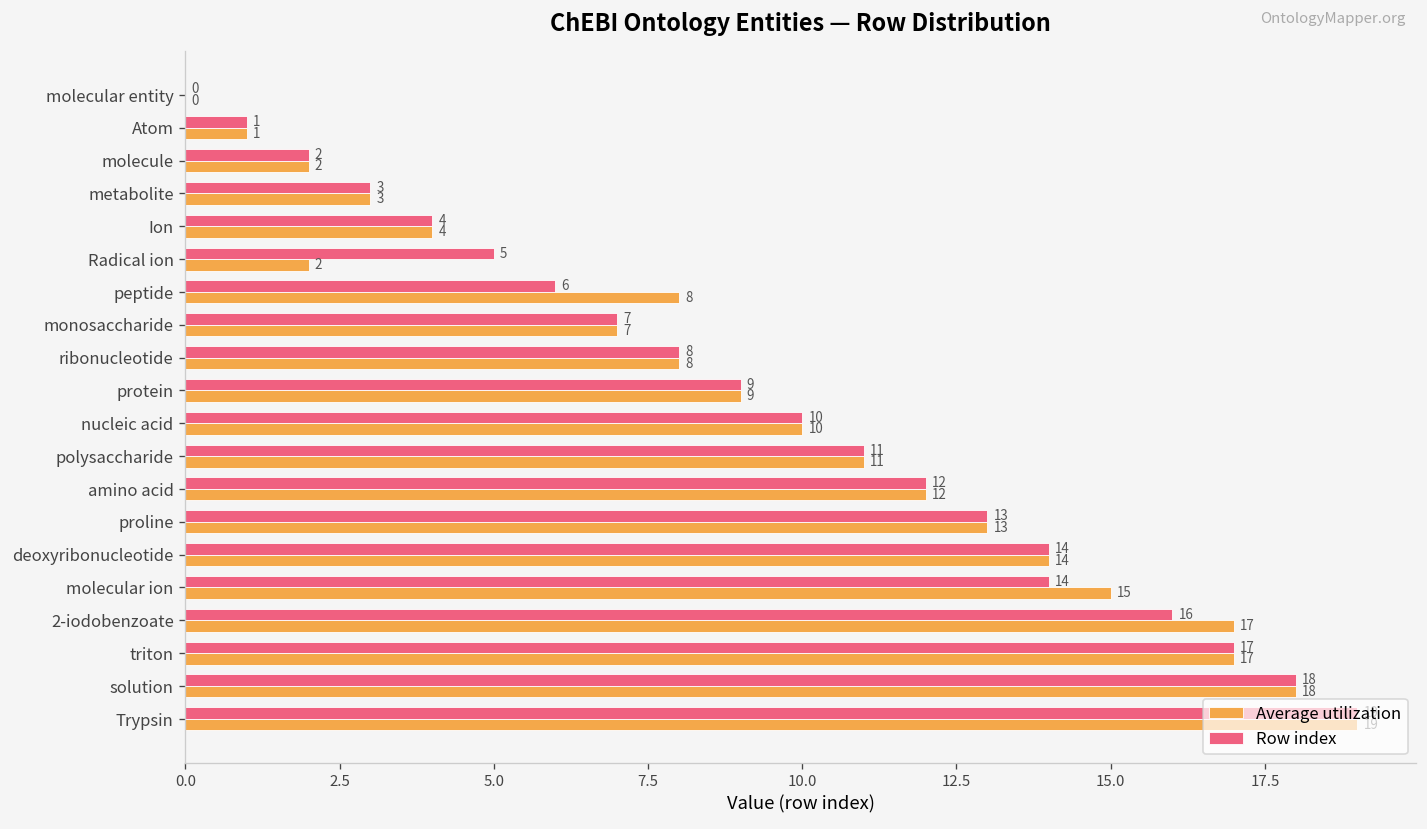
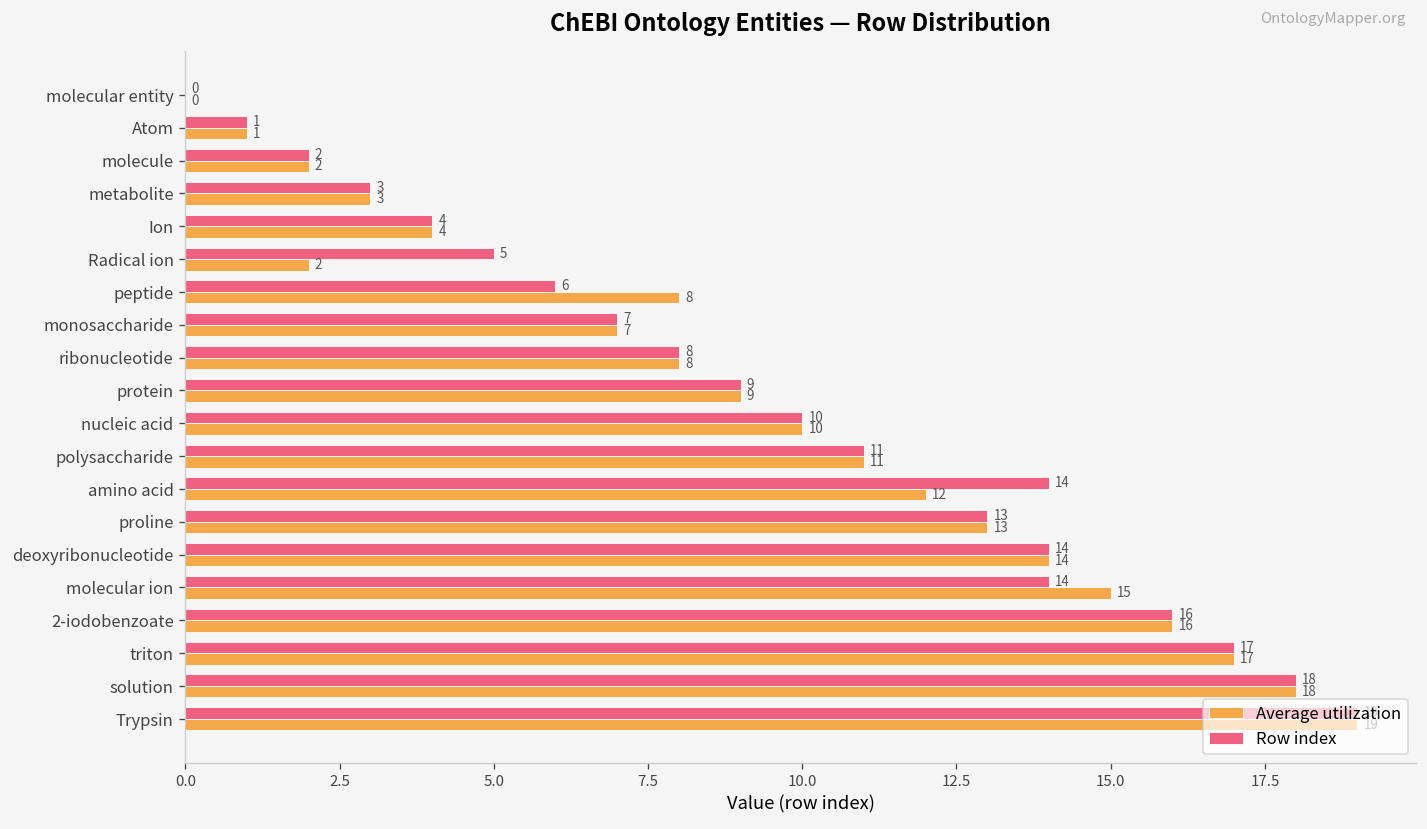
  {
    "Average utilization": {
      "molecular entity": 0,
      "Atom": 1,
      "molecule": 2,
      "metabolite": 3,
      "Ion": 4,
      "Radical ion": 2,
      "peptide": 8,
      "monosaccharide": 7,
      "ribonucleotide": 8,
      "protein": 9,
      "nucleic acid": 10,
      "polysaccharide": 11,
      "amino acid": 12,
      "proline": 13,
      "deoxyribonucleotide": 14,
      "molecular ion": 15,
-     "2-iodobenzoate": 17,
+     "2-iodobenzoate": 16,
      "triton": 17,
      "solution": 18
    },
    "Row index": {
      "molecular entity": 0,
      "Atom": 1,
      "molecule": 2,
      "metabolite": 3,
      "Ion": 4,
      "Radical ion": 5,
      "peptide": 6,
      "monosaccharide": 7,
      "ribonucleotide": 8,
      "protein": 9,
      "nucleic acid": 10,
      "polysaccharide": 11,
-     "amino acid": 12,
+     "amino acid": 14,
      "proline": 13,
      "deoxyribonucleotide": 14,
      "molecular ion": 14,
      "2-iodobenzoate": 16,
      "triton": 17,
      "solution": 18
    }
  }
